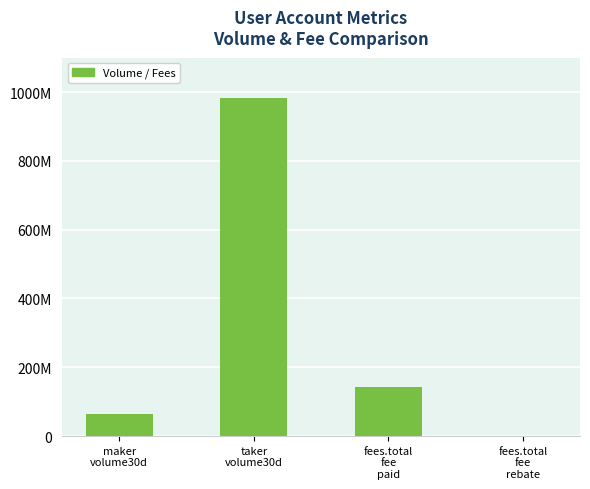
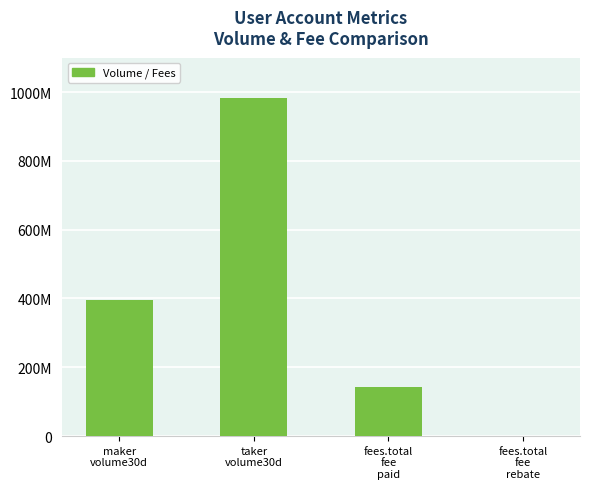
  {
-   "maker volume30d": 60000000,
+   "maker volume30d": 400000000,
    "taker volume30d": 980000000,
    "fees.total fee paid": 140000000
  }
